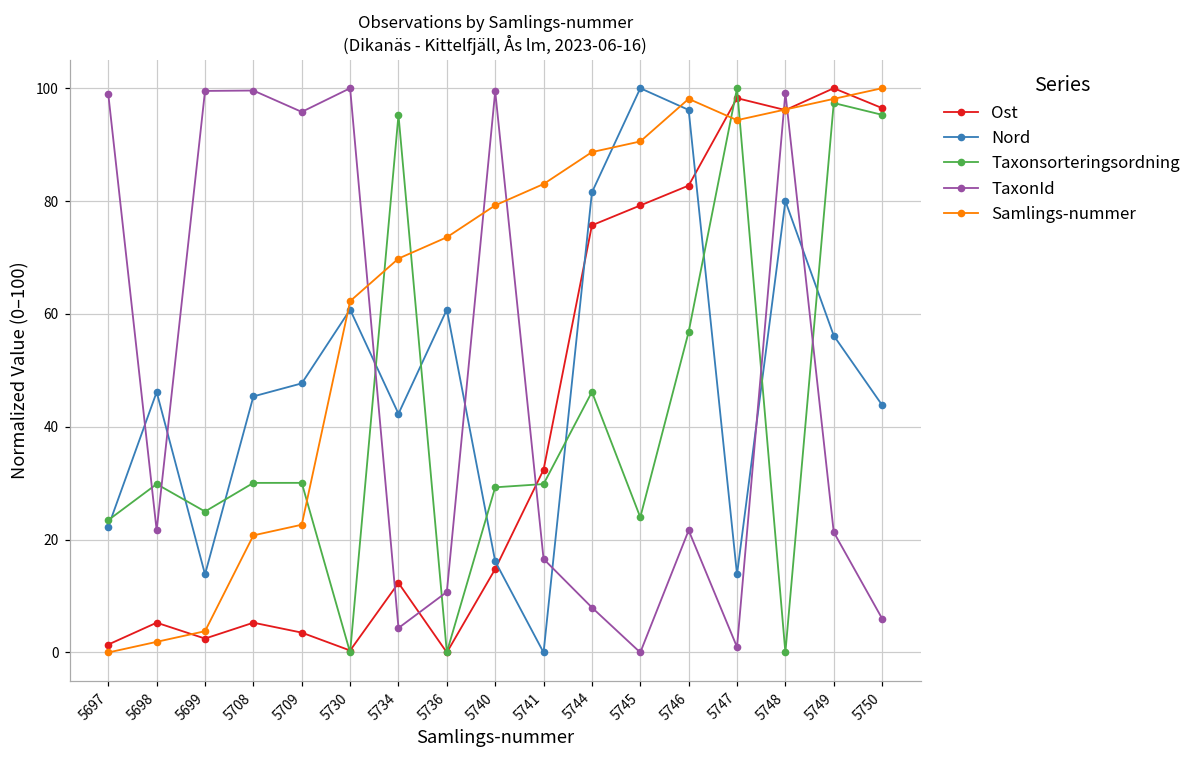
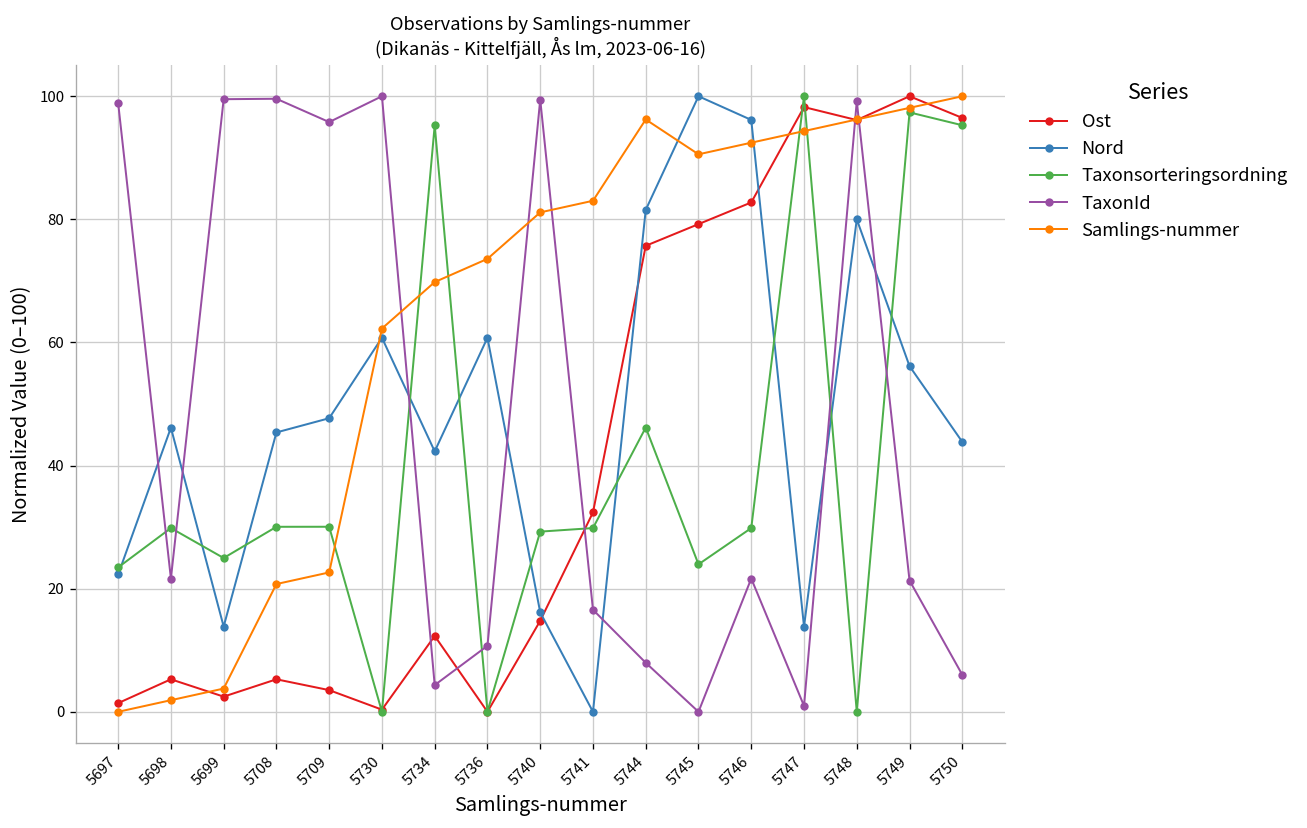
  {
    "Ost": {
      "5697": 1,
      "5698": 5,
      "5699": 2,
      "5708": 5,
      "5709": 4,
      "5734": 12,
      "5740": 15,
      "5741": 32,
      "5744": 76,
      "5745": 79,
      "5746": 83,
      "5747": 98,
      "5749": 100,
      "5750": 96
    },
    "Nord": {
      "5697": 22,
      "5698": 46,
      "5699": 14,
      "5708": 45,
      "5709": 48,
      "5730": 61,
      "5734": 42,
      "5736": 61,
      "5740": 16,
      "5741": 0,
      "5744": 82,
      "5745": 100,
      "5746": 96,
      "5747": 14,
      "5748": 80,
      "5749": 56,
      "5750": 44
    },
    "Taxonsorteringsordning": {
      "5697": 23,
      "5698": 30,
      "5699": 25,
      "5708": 30,
      "5709": 30,
      "5734": 95,
      "5740": 29,
      "5741": 30,
      "5744": 46,
      "5745": 24,
-     "5746": 57,
+     "5746": 30,
      "5747": 100,
      "5748": 0,
      "5749": 97,
      "5750": 95
    },
    "TaxonId": {
      "5697": 99,
      "5698": 22,
      "5699": 100,
      "5708": 100,
      "5709": 96,
      "5730": 100,
      "5734": 4,
      "5736": 11,
      "5740": 99,
      "5741": 17,
      "5744": 8,
      "5745": 0,
      "5746": 22,
      "5747": 1,
      "5748": 99,
      "5749": 21,
      "5750": 6
    },
    "Samlings-nummer": {
      "5697": 0,
      "5698": 2,
      "5699": 4,
      "5708": 21,
      "5709": 23,
      "5730": 62,
      "5734": 70,
      "5736": 74,
-     "5740": 79,
+     "5740": 81,
      "5741": 83,
-     "5744": 89,
+     "5744": 96,
      "5745": 91,
-     "5746": 98,
+     "5746": 92,
      "5747": 94,
      "5749": 98,
      "5750": 100
    }
  }
